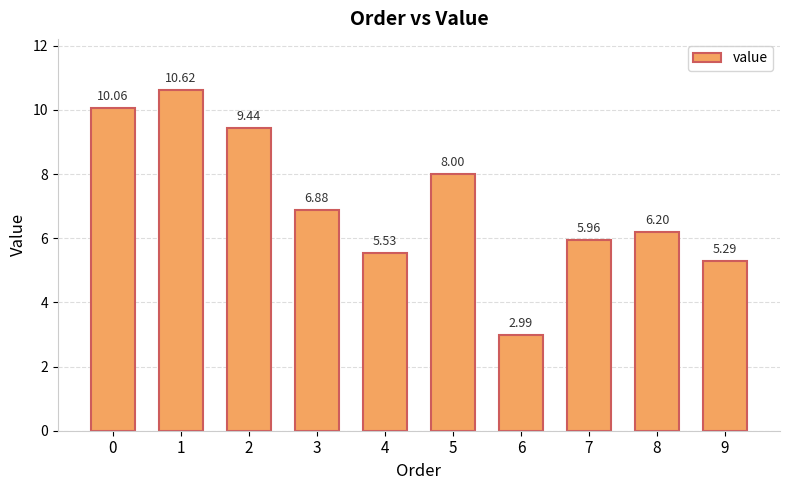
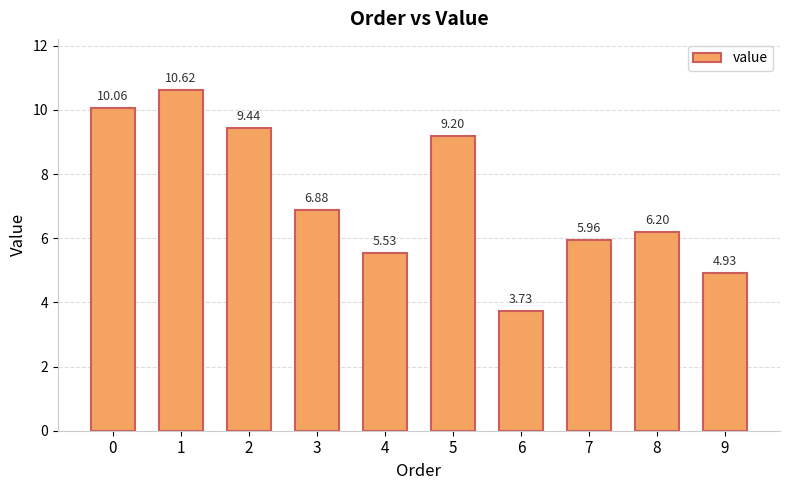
  {
    "0": 10.06,
    "1": 10.62,
    "2": 9.44,
    "3": 6.88,
    "4": 5.53,
-   "5": 8.00,
-   "6": 2.99,
+   "5": 9.20,
+   "6": 3.73,
    "7": 5.96,
    "8": 6.20,
-   "9": 5.29
+   "9": 4.93
  }
